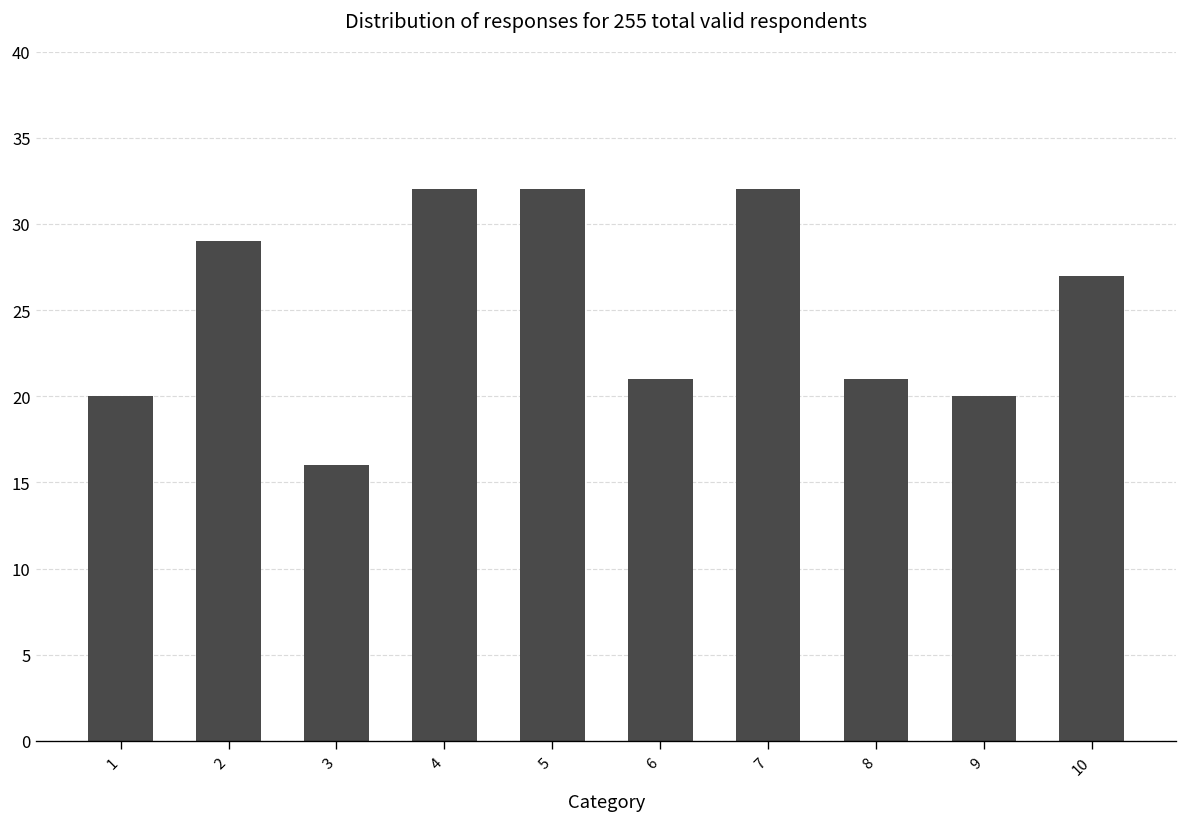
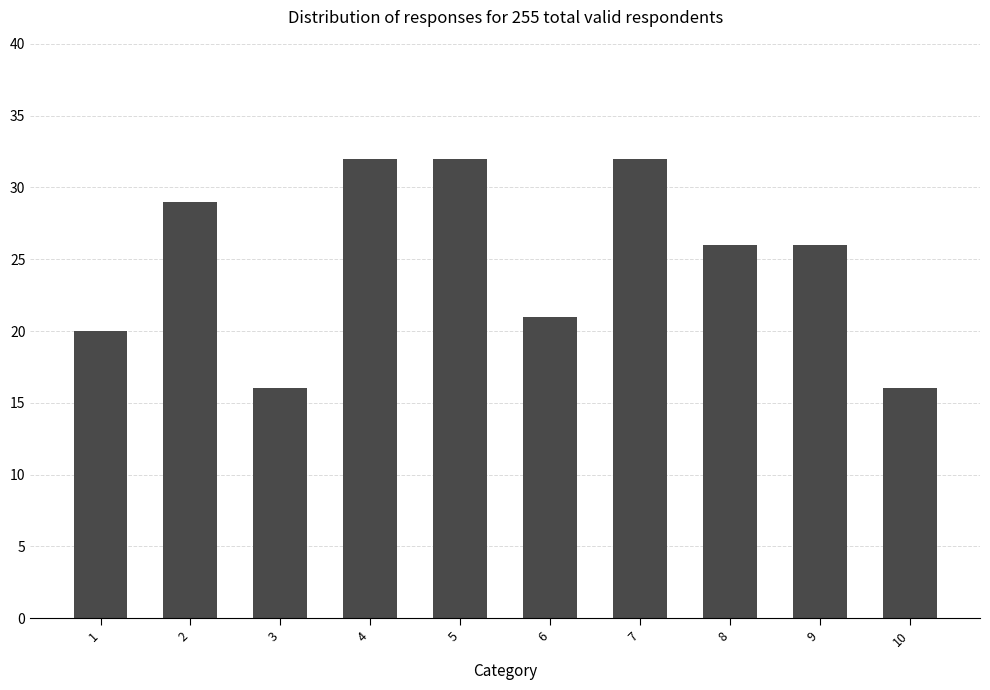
  {
    "1": 20,
    "2": 29,
    "3": 16,
    "4": 32,
    "5": 32,
    "6": 21,
    "7": 32,
-   "8": 21,
-   "9": 20,
-   "10": 27
+   "8": 26,
+   "9": 26,
+   "10": 16
  }
